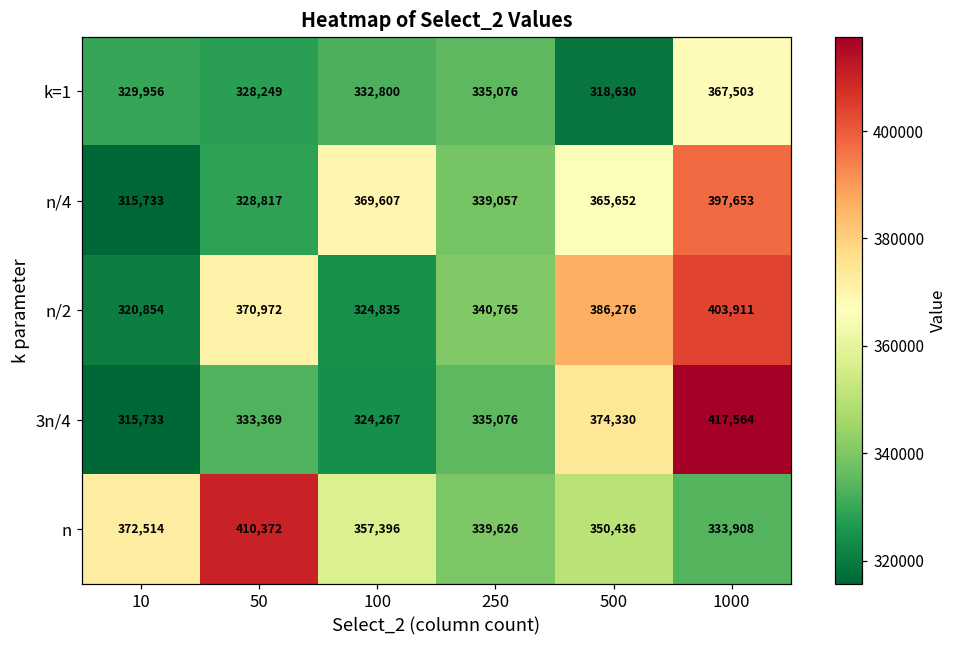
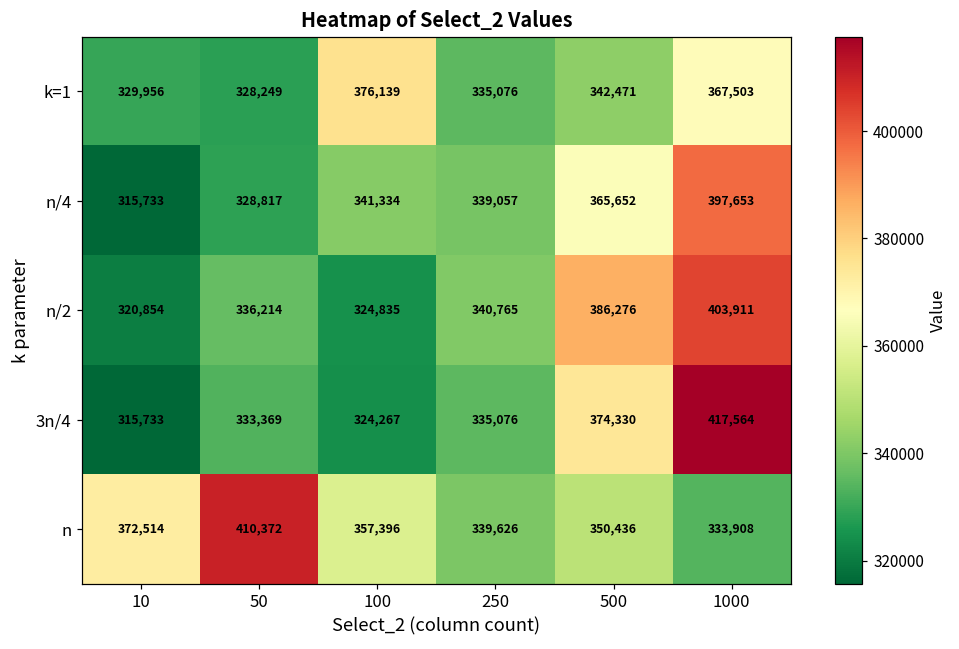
  {
    "k=1": {
      "10": "329,956",
      "50": "328,249",
-     "100": "332,800",
+     "100": "376,139",
      "250": "335,076",
-     "500": "318,630",
+     "500": "342,471",
      "1000": "367,503"
    },
    "n/4": {
      "10": "315,733",
      "50": "328,817",
-     "100": "369,607",
+     "100": "341,334",
      "250": "339,057",
      "500": "365,652",
      "1000": "397,653"
    },
    "n/2": {
      "10": "320,854",
-     "50": "370,972",
+     "50": "336,214",
      "100": "324,835",
      "250": "340,765",
      "500": "386,276",
      "1000": "403,911"
    },
    "3n/4": {
      "10": "315,733",
      "50": "333,369",
      "100": "324,267",
      "250": "335,076",
      "500": "374,330",
      "1000": "417,564"
    },
    "n": {
      "10": "372,514",
      "50": "410,372",
      "100": "357,396",
      "250": "339,626",
      "500": "350,436",
      "1000": "333,908"
    }
  }
